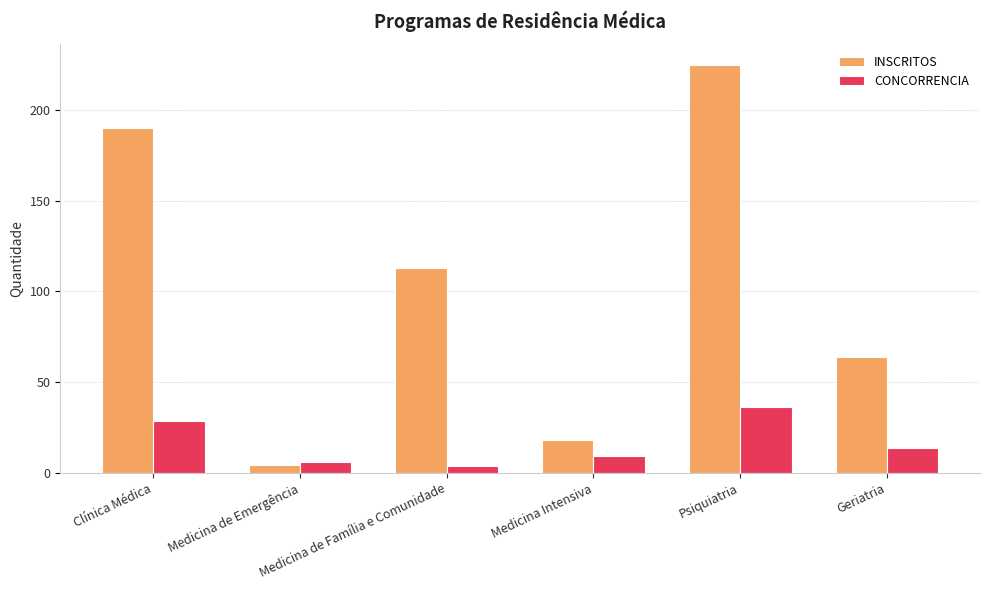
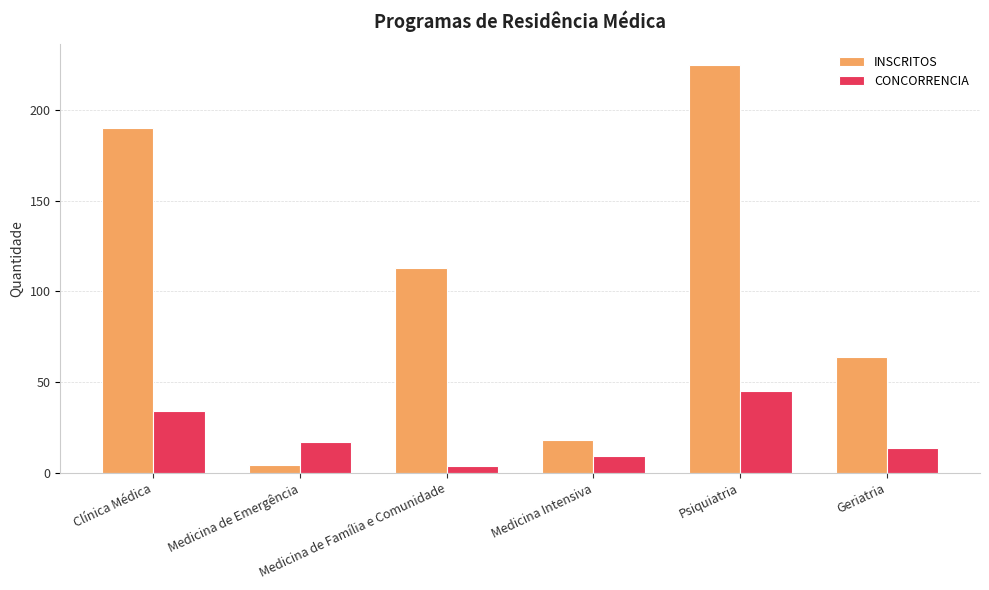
  {
    "INSCRITOS": {
      "Clínica Médica": 190,
      "Medicina de Emergência": 4,
      "Medicina de Família e Comunidade": 113,
      "Medicina Intensiva": 18,
      "Psiquiatria": 225,
      "Geriatria": 64
    },
    "CONCORRENCIA": {
-     "Clínica Médica": 29,
-     "Medicina de Emergência": 6,
+     "Clínica Médica": 34,
+     "Medicina de Emergência": 17,
      "Medicina de Família e Comunidade": 4,
      "Medicina Intensiva": 9,
-     "Psiquiatria": 36,
+     "Psiquiatria": 45,
      "Geriatria": 14
    }
  }
